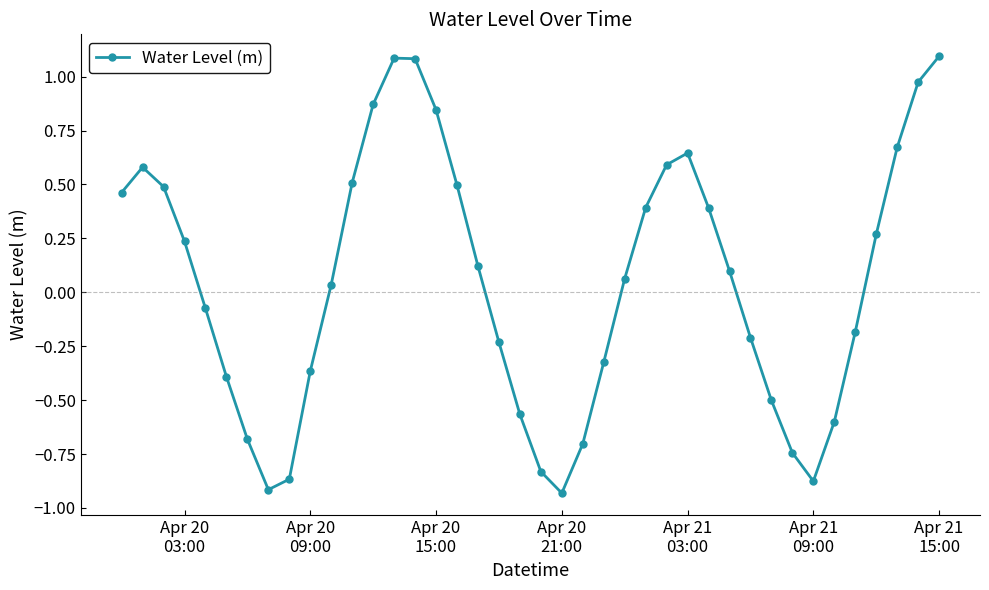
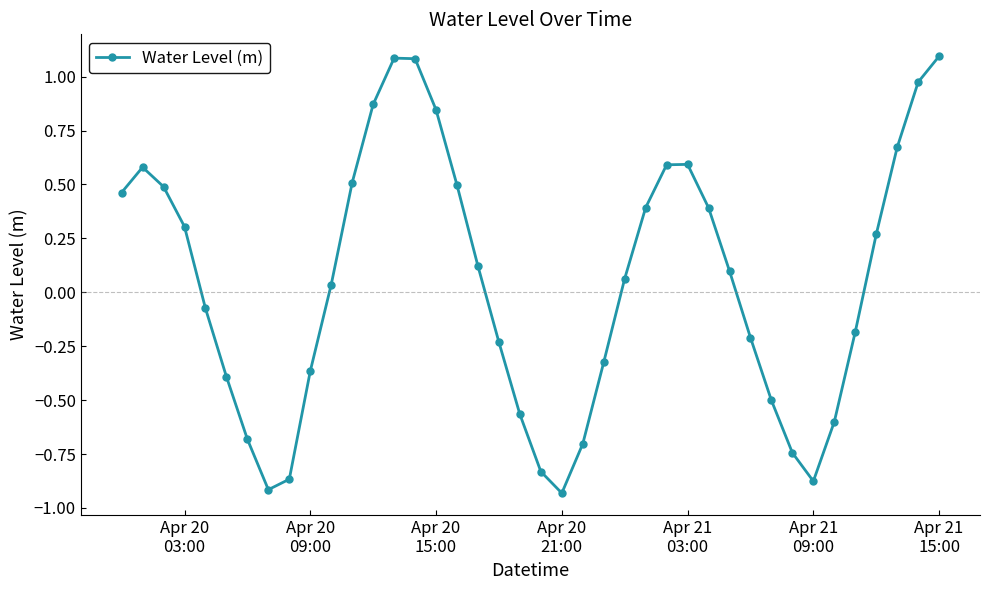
  {
-   "Apr 20 03:00": 0.24,
+   "Apr 20 03:00": 0.30,
    "Apr 20 09:00": -0.37,
    "Apr 20 15:00": 0.85,
    "Apr 20 21:00": -0.93,
-   "Apr 21 03:00": 0.65,
+   "Apr 21 03:00": 0.59,
    "Apr 21 09:00": -0.88,
    "Apr 21 15:00": 1.09
  }
